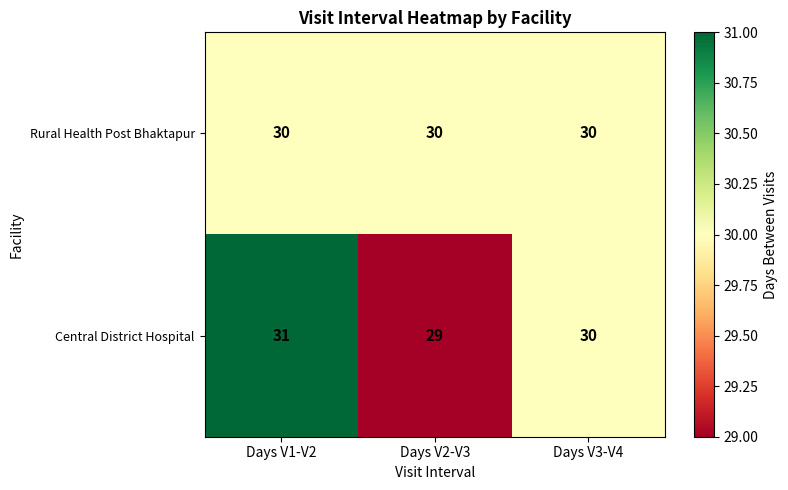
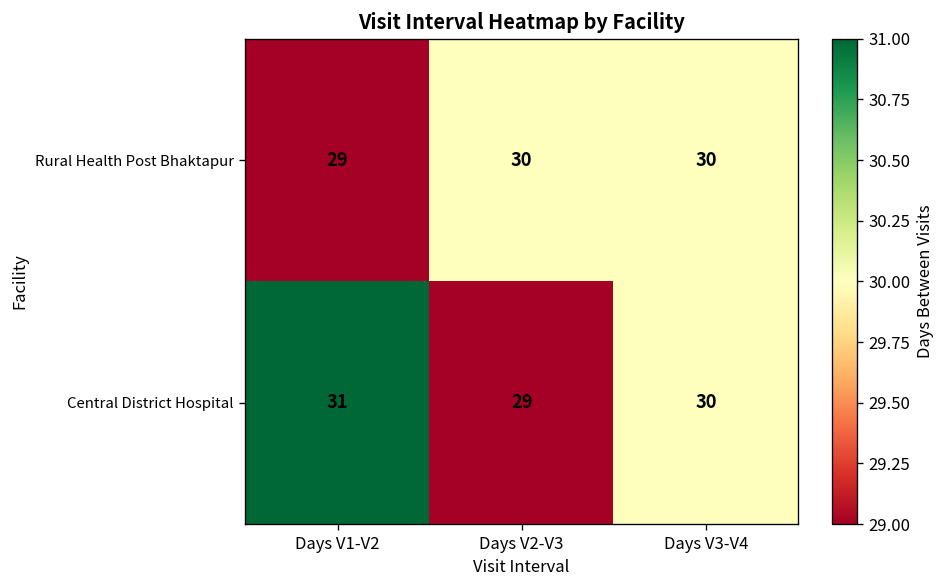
  {
    "Rural Health Post Bhaktapur": {
-     "Days V1-V2": 30,
+     "Days V1-V2": 29,
      "Days V2-V3": 30,
      "Days V3-V4": 30
    },
    "Central District Hospital": {
      "Days V1-V2": 31,
      "Days V2-V3": 29,
      "Days V3-V4": 30
    }
  }
